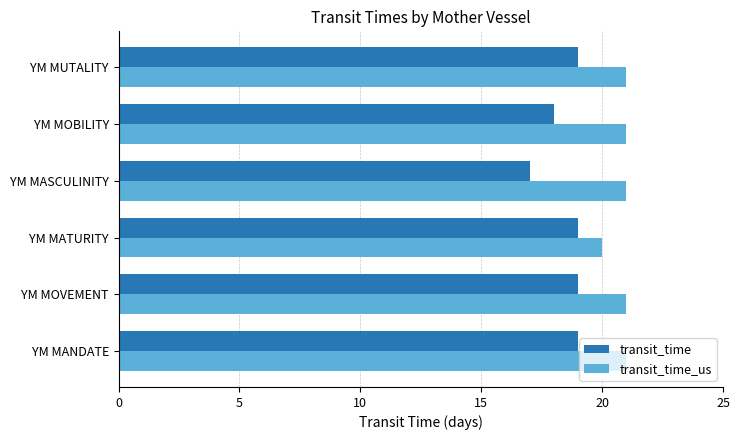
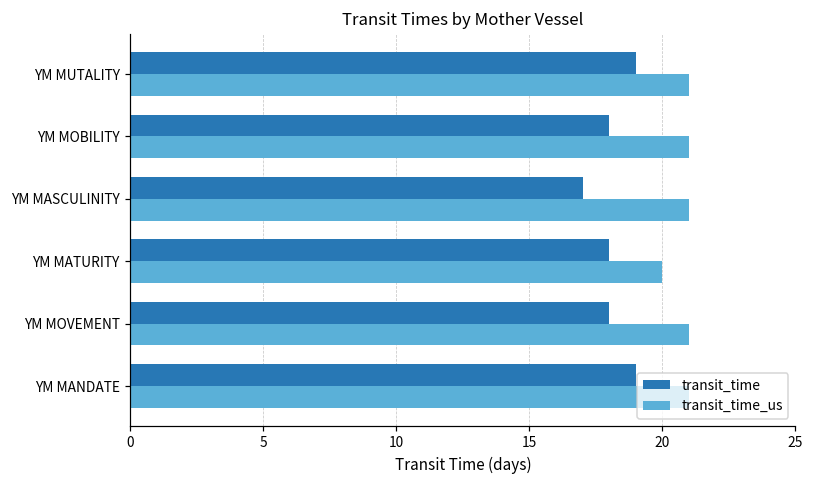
  {
    "transit_time": {
      "YM MUTALITY": 19,
      "YM MOBILITY": 18,
      "YM MASCULINITY": 17,
-     "YM MATURITY": 19,
-     "YM MOVEMENT": 19,
+     "YM MATURITY": 18,
+     "YM MOVEMENT": 18,
      "YM MANDATE": 19
    },
    "transit_time_us": {
      "YM MUTALITY": 21,
      "YM MOBILITY": 21,
      "YM MASCULINITY": 21,
      "YM MATURITY": 20,
      "YM MOVEMENT": 21
    }
  }
